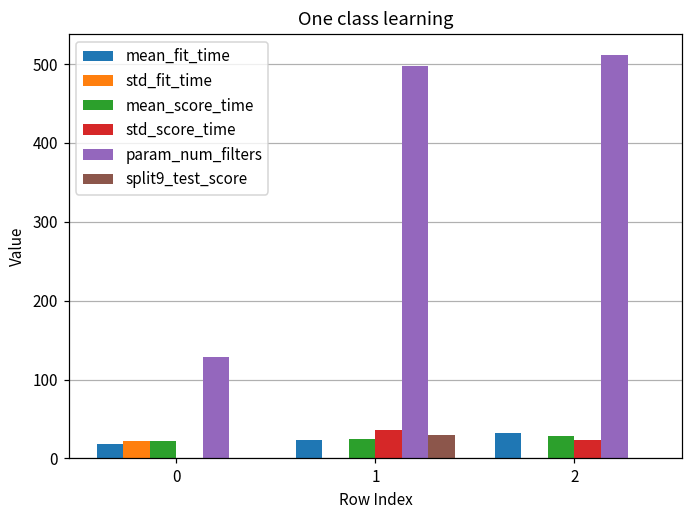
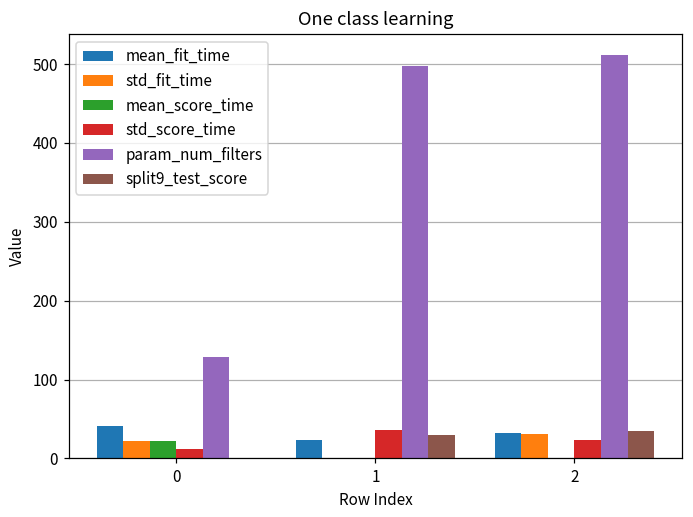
  {
    "mean_fit_time": {
-     "0": 20,
+     "0": 40,
      "1": 20,
      "2": 30
    },
    "std_fit_time": {
      "0": 20,
-     "2": 0
+     "2": 30
    },
    "mean_score_time": {
      "0": 20,
-     "1": 20,
-     "2": 30
+     "1": 0,
+     "2": 0
    },
    "std_score_time": {
-     "0": 0,
+     "0": 10,
      "1": 40,
      "2": 20
    },
    "param_num_filters": {
      "0": 130,
      "1": 500,
      "2": 510
    },
    "split9_test_score": {
      "1": 30,
-     "2": 0
+     "2": 30
    }
  }
